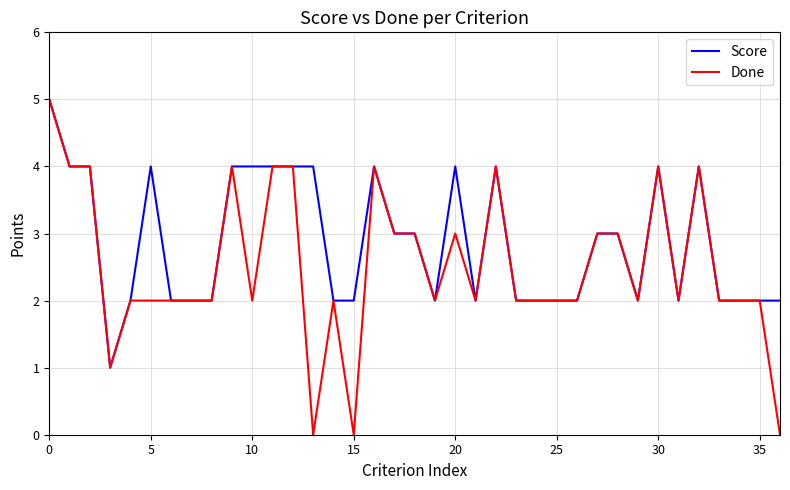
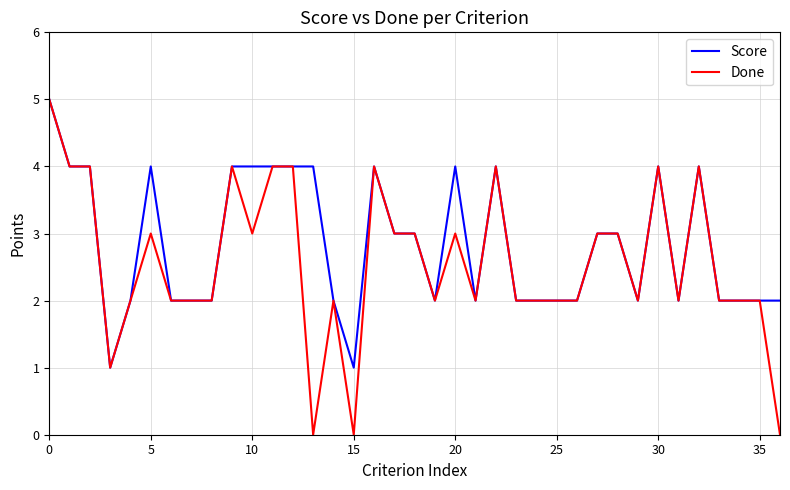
  {
    "Score": {
      "5": 4,
      "10": 4,
-     "15": 2,
+     "15": 1,
      "20": 4
    },
    "Done": {
-     "5": 2,
-     "10": 2,
+     "5": 3,
+     "10": 3,
      "15": 0,
      "20": 3
    }
  }
